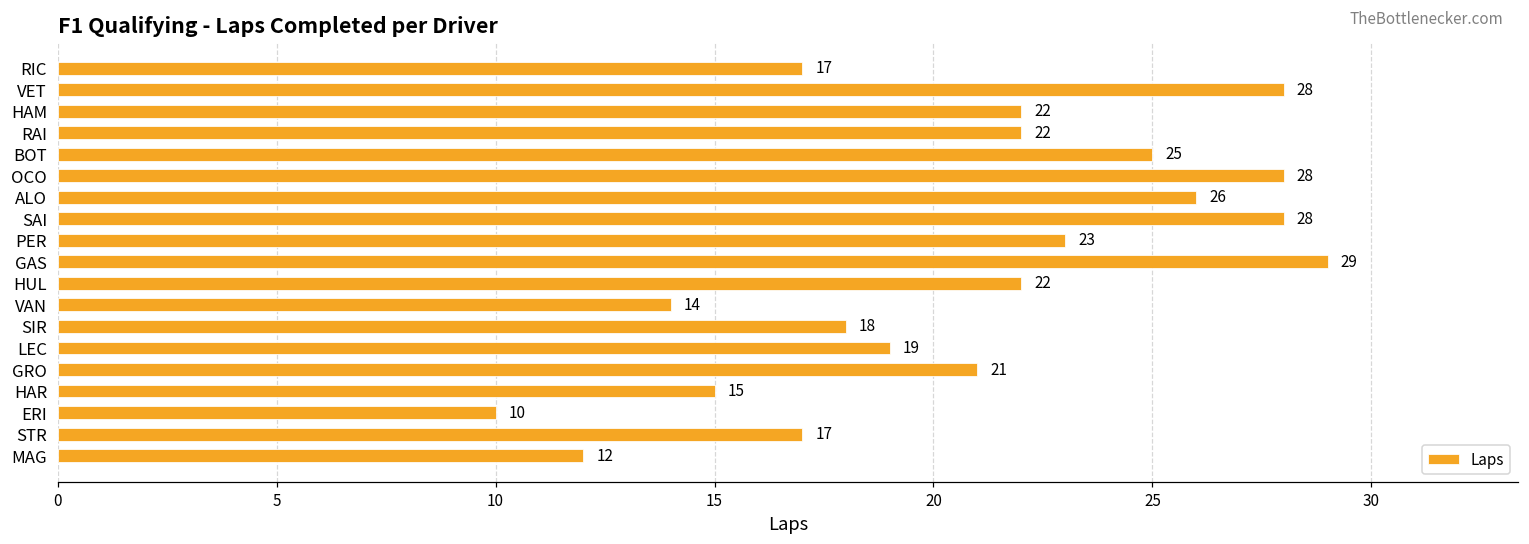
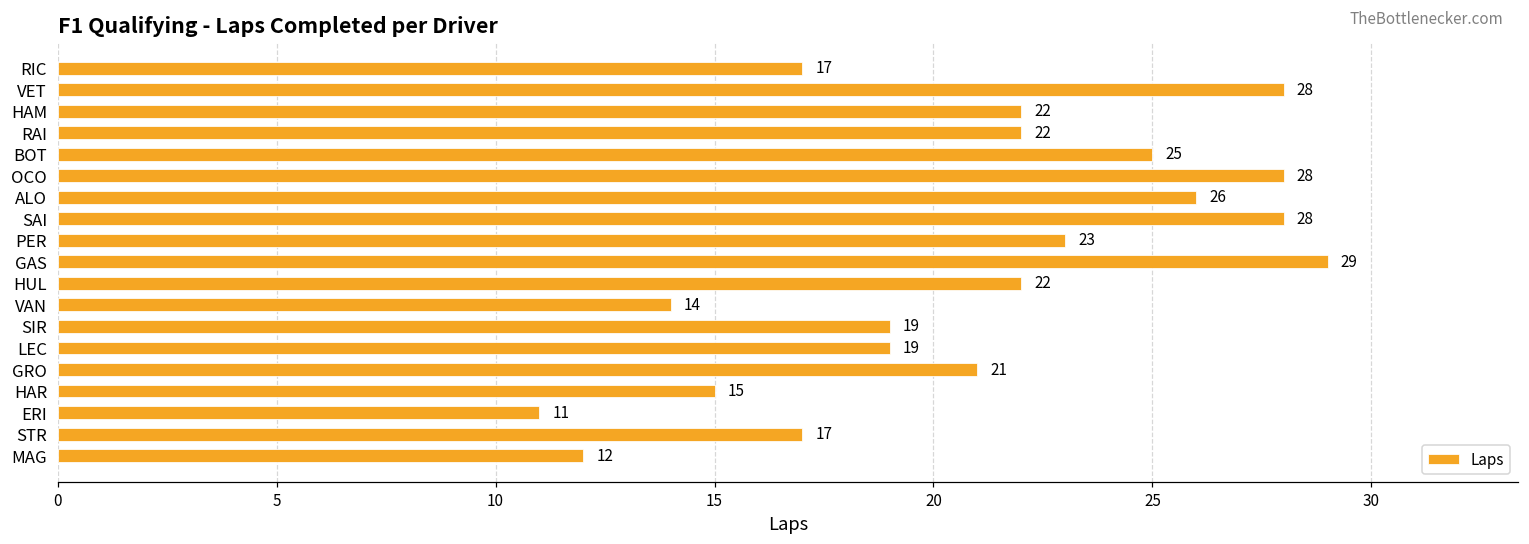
  {
    "RIC": 17,
    "VET": 28,
    "HAM": 22,
    "RAI": 22,
    "BOT": 25,
    "OCO": 28,
    "ALO": 26,
    "SAI": 28,
    "PER": 23,
    "GAS": 29,
    "HUL": 22,
    "VAN": 14,
-   "SIR": 18,
+   "SIR": 19,
    "LEC": 19,
    "GRO": 21,
    "HAR": 15,
-   "ERI": 10,
+   "ERI": 11,
    "STR": 17,
    "MAG": 12
  }
